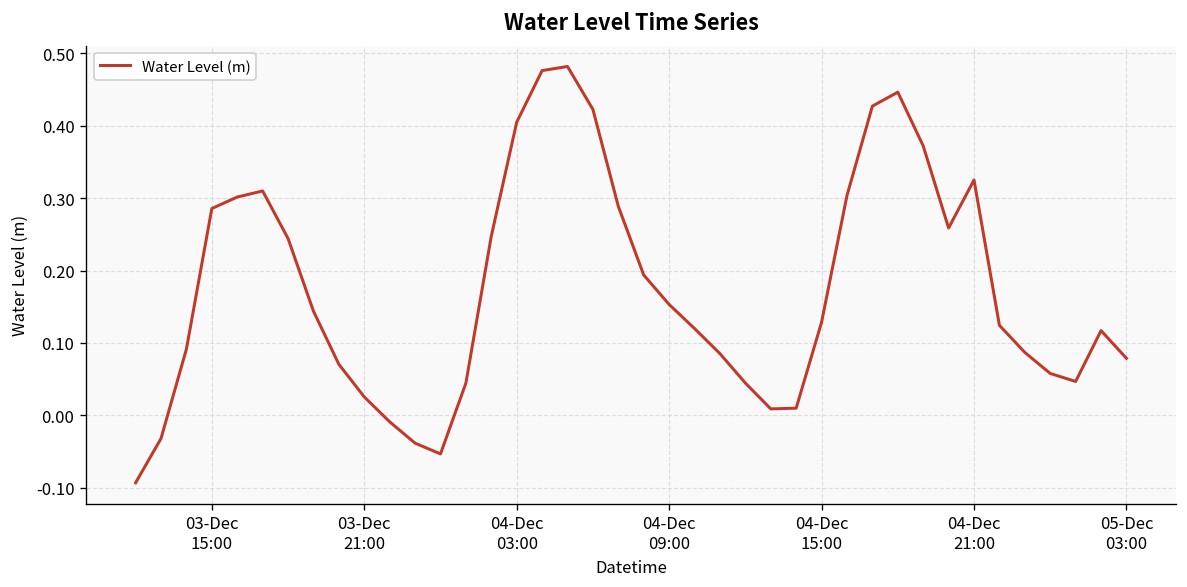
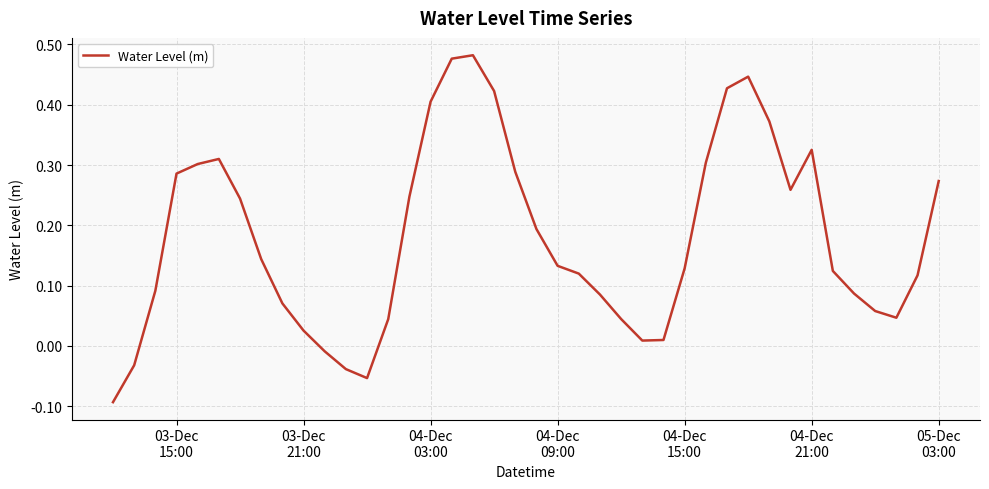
  {
    "03-Dec 15:00": 0.29,
    "03-Dec 21:00": 0.03,
    "04-Dec 03:00": 0.40,
-   "04-Dec 09:00": 0.15,
+   "04-Dec 09:00": 0.13,
    "04-Dec 15:00": 0.13,
    "04-Dec 21:00": 0.33,
-   "05-Dec 03:00": 0.08
+   "05-Dec 03:00": 0.27
  }
